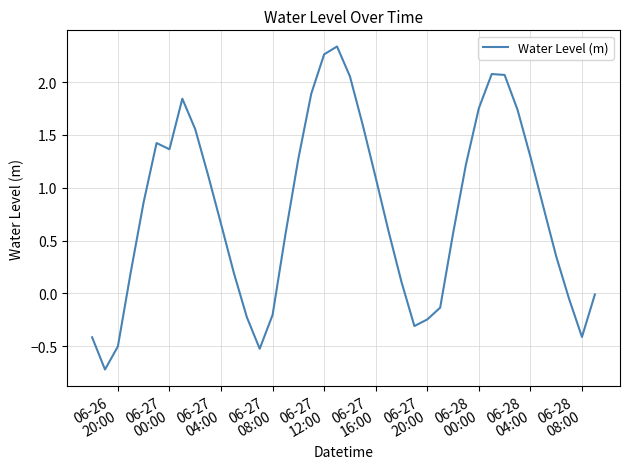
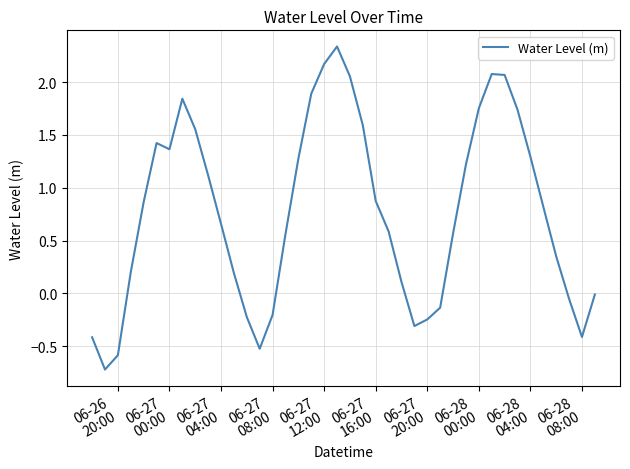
  {
-   "06-26 20:00": -0.50,
+   "06-26 20:00": -0.58,
    "06-27 00:00": 1.36,
    "06-27 04:00": 0.66,
    "06-27 08:00": -0.20,
-   "06-27 12:00": 2.26,
-   "06-27 16:00": 1.09,
+   "06-27 12:00": 2.17,
+   "06-27 16:00": 0.87,
    "06-27 20:00": -0.25,
    "06-28 00:00": 1.75,
    "06-28 04:00": 1.29,
    "06-28 08:00": -0.41
  }
